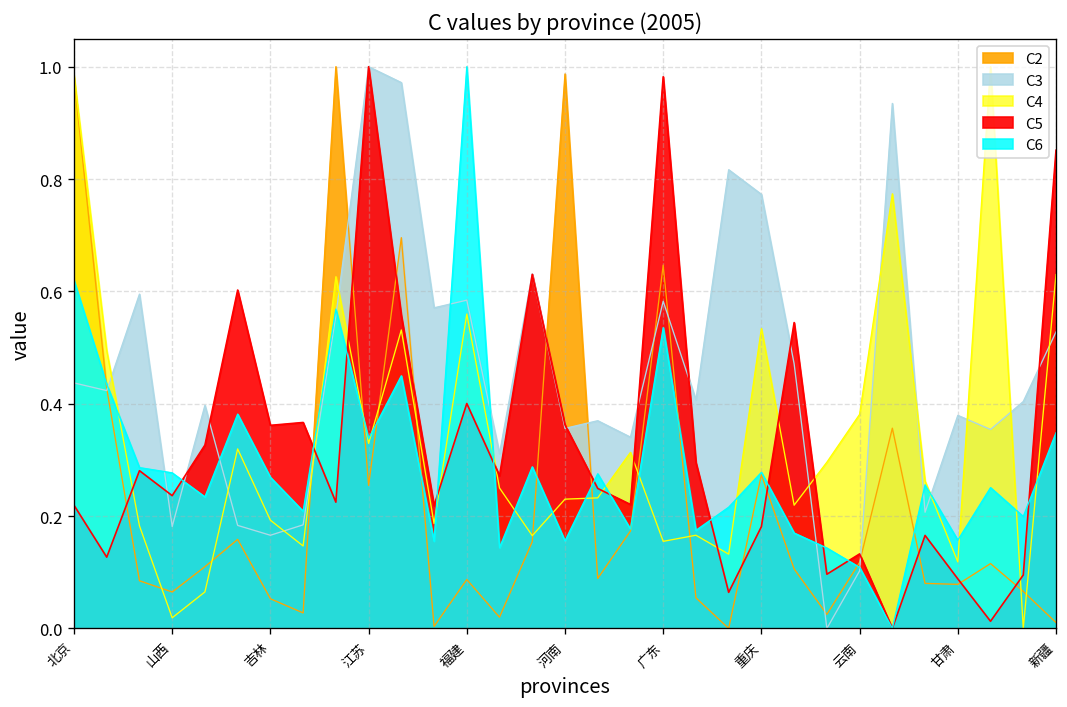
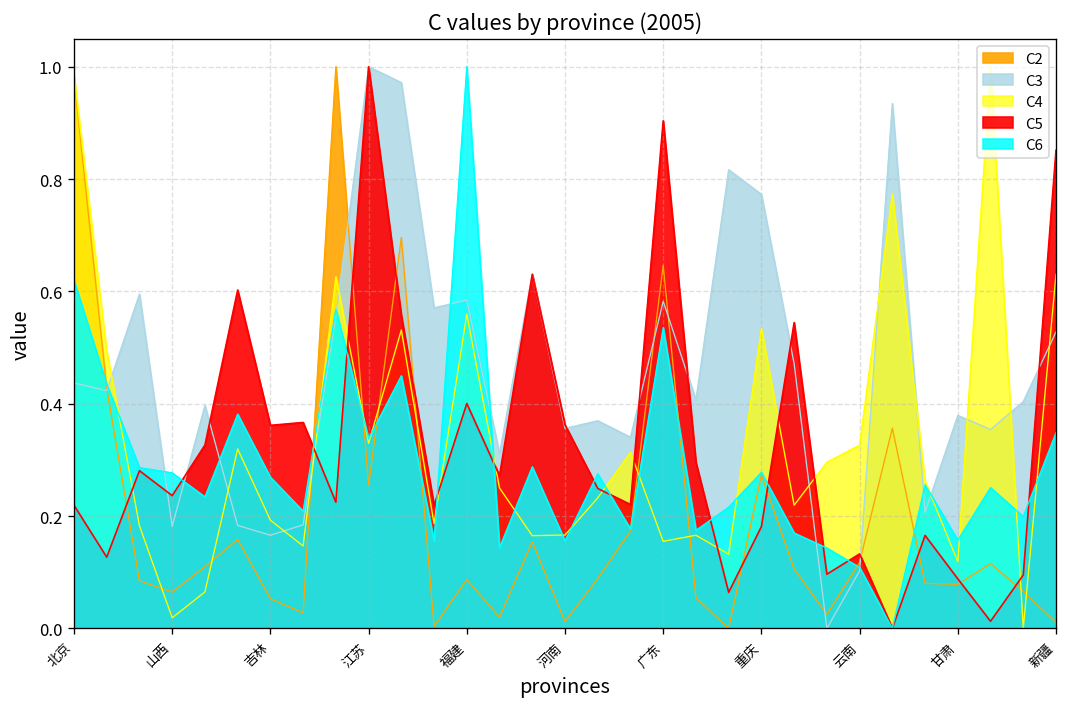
  {
    "C2": {
      "山西": 0.06,
      "吉林": 0.05,
      "江苏": 0.25,
      "福建": 0.09,
-     "河南": 0.99,
+     "河南": 0.01,
      "广东": 0.65,
      "云南": 0.12,
      "甘肃": 0.08,
      "新疆": 0.01
    },
    "C3": {
      "北京": 0.44,
      "山西": 0.18,
      "吉林": 0.17,
      "福建": 0.58,
      "河南": 0.36,
      "广东": 0.58,
      "重庆": 0.77,
      "云南": 0.10,
      "甘肃": 0.38,
      "新疆": 0.53
    },
    "C4": {
      "山西": 0.02,
      "吉林": 0.19,
      "江苏": 0.33,
      "福建": 0.56,
-     "河南": 0.23,
+     "河南": 0.17,
      "广东": 0.16,
      "重庆": 0.53,
-     "云南": 0.38,
+     "云南": 0.33,
      "甘肃": 0.12,
      "新疆": 0.63
    },
    "C5": {
      "北京": 0.22,
      "山西": 0.24,
      "吉林": 0.36,
      "福建": 0.40,
      "河南": 0.36,
-     "广东": 0.98,
+     "广东": 0.90,
      "重庆": 0.18,
      "云南": 0.13,
      "甘肃": 0.09,
      "新疆": 0.85
    },
    "C6": {
      "北京": 0.62,
      "山西": 0.28,
      "吉林": 0.27,
      "江苏": 0.34,
      "福建": 1.00,
      "河南": 0.16,
      "广东": 0.54,
      "云南": 0.11,
      "甘肃": 0.16,
      "新疆": 0.35
    }
  }
